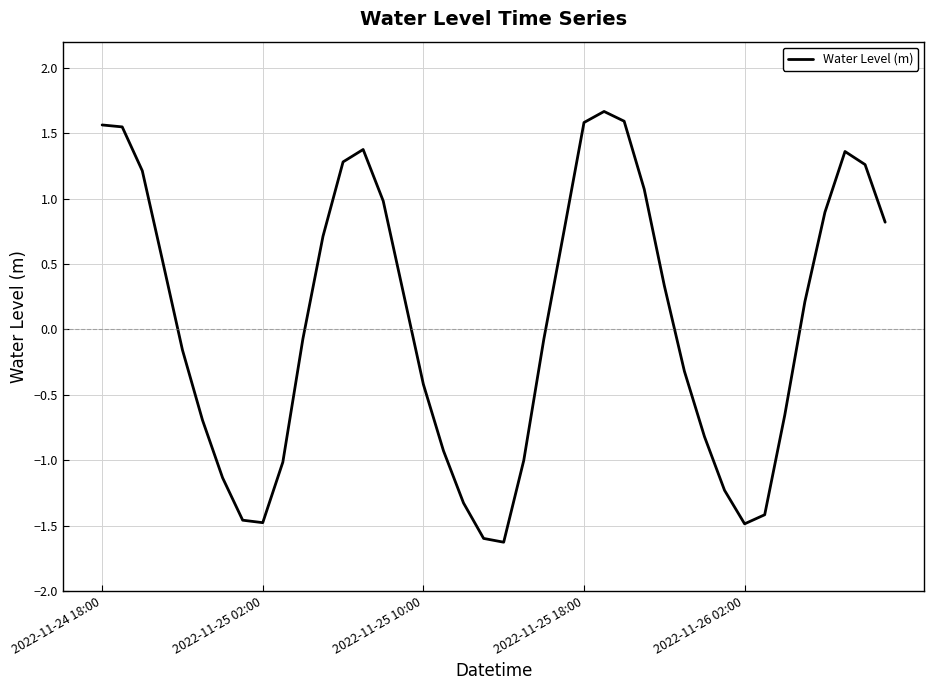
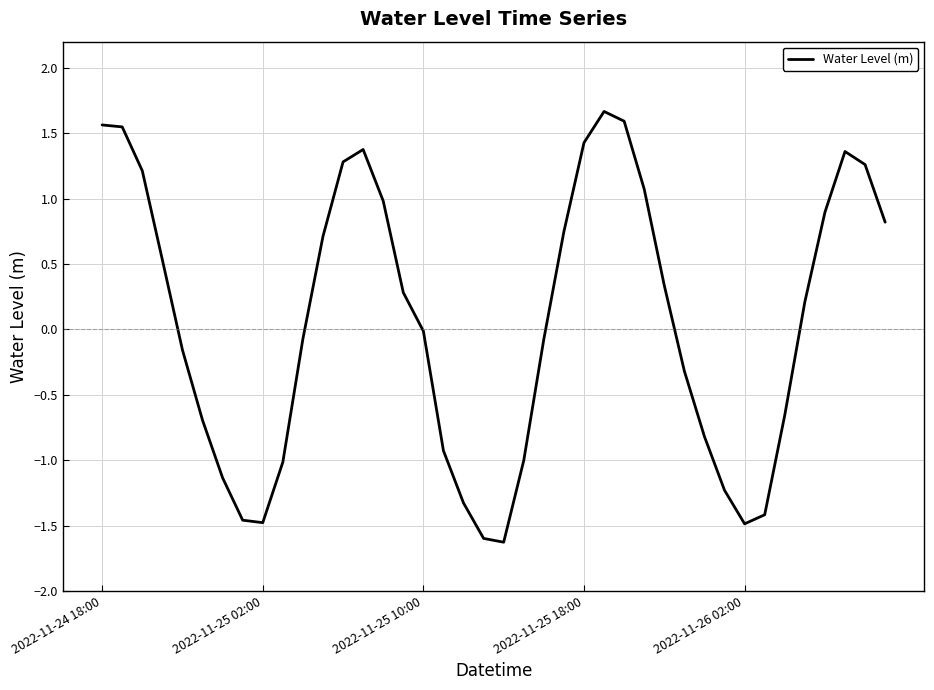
  {
    "2022-11-24 18:00": 1.56,
    "2022-11-25 02:00": -1.48,
-   "2022-11-25 10:00": -0.42,
-   "2022-11-25 18:00": 1.58,
+   "2022-11-25 10:00": -0.01,
+   "2022-11-25 18:00": 1.43,
    "2022-11-26 02:00": -1.49
  }
